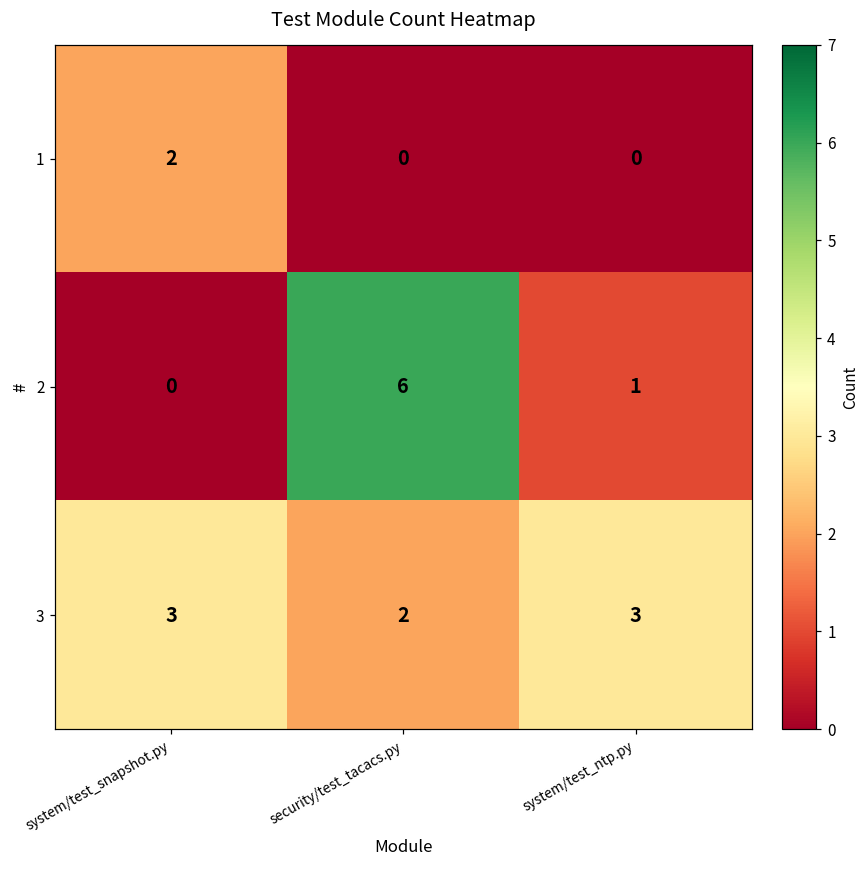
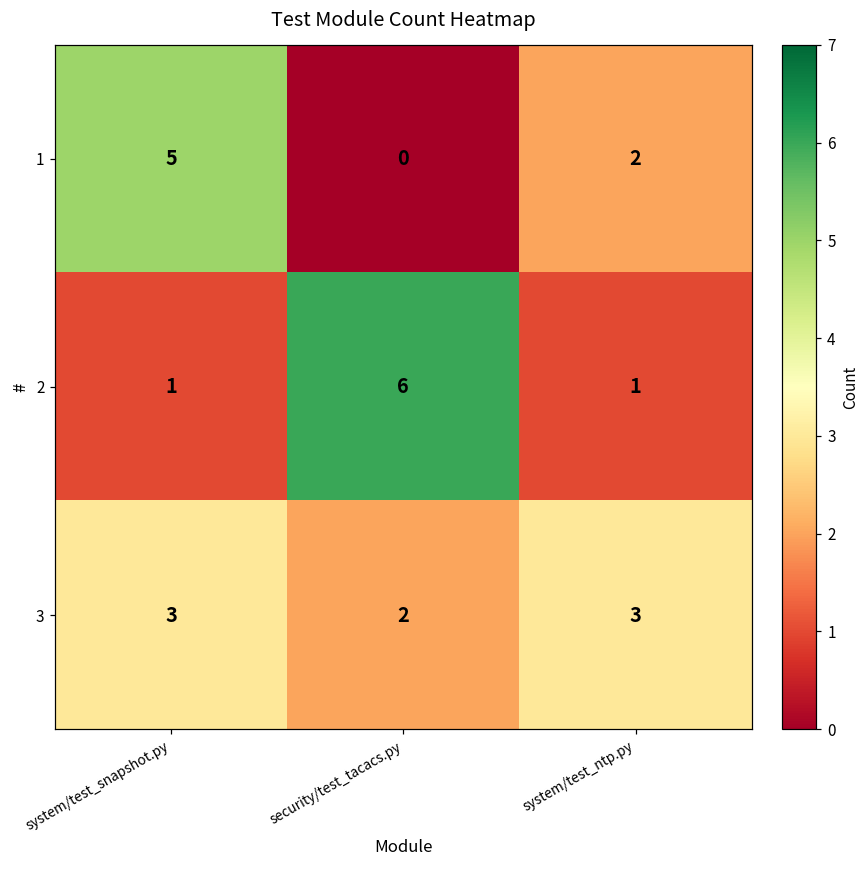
  {
    "1": {
-     "system/test_snapshot.py": 2,
+     "system/test_snapshot.py": 5,
      "security/test_tacacs.py": 0,
-     "system/test_ntp.py": 0
+     "system/test_ntp.py": 2
    },
    "2": {
-     "system/test_snapshot.py": 0,
+     "system/test_snapshot.py": 1,
      "security/test_tacacs.py": 6,
      "system/test_ntp.py": 1
    },
    "3": {
      "system/test_snapshot.py": 3,
      "security/test_tacacs.py": 2,
      "system/test_ntp.py": 3
    }
  }
